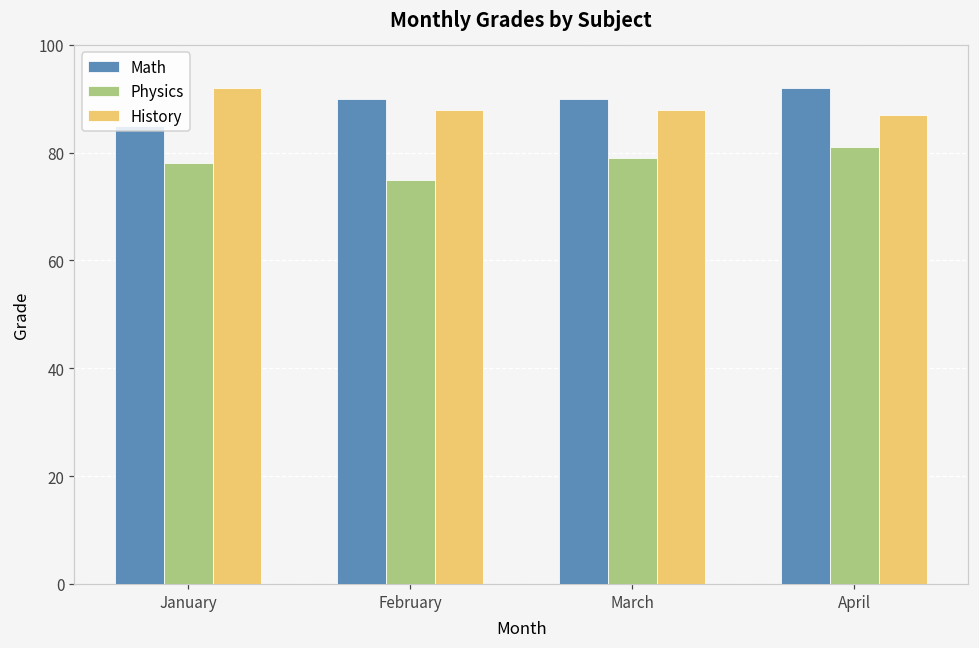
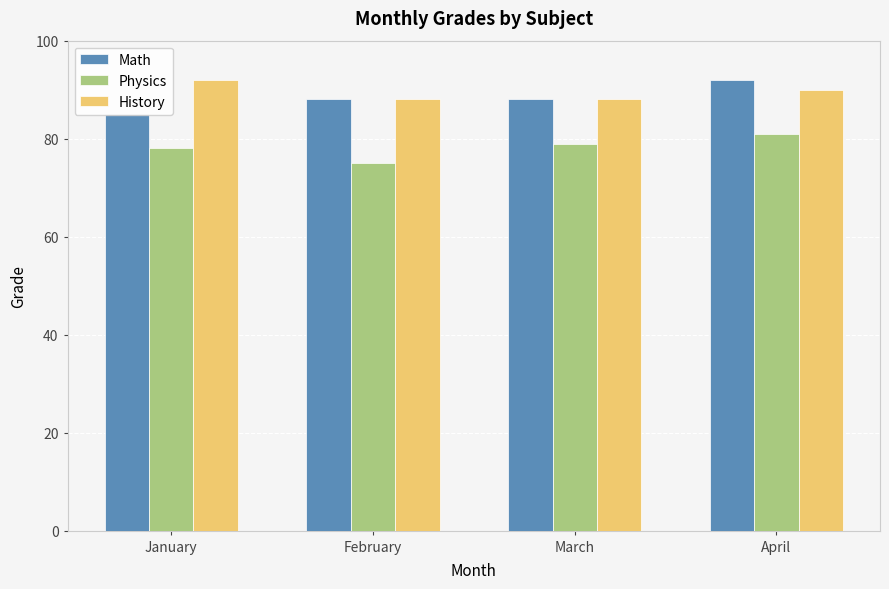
  {
    "Math": {
-     "February": 90,
-     "March": 90,
+     "February": 88,
+     "March": 88,
      "April": 92
    },
    "Physics": {
      "January": 78,
      "February": 75,
      "March": 79,
      "April": 81
    },
    "History": {
      "January": 92,
      "February": 88,
      "March": 88,
-     "April": 87
+     "April": 90
    }
  }
